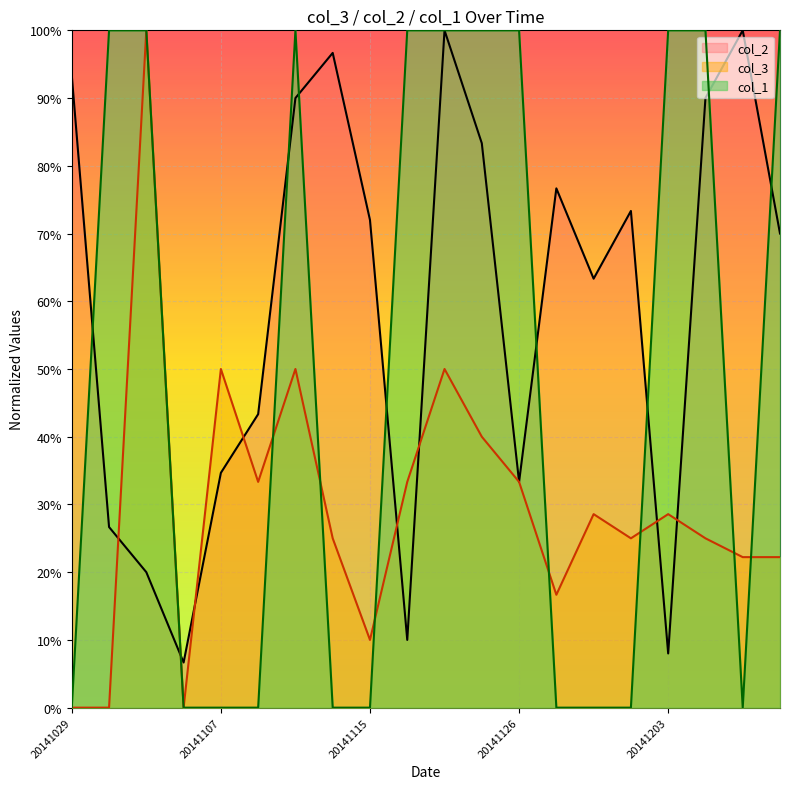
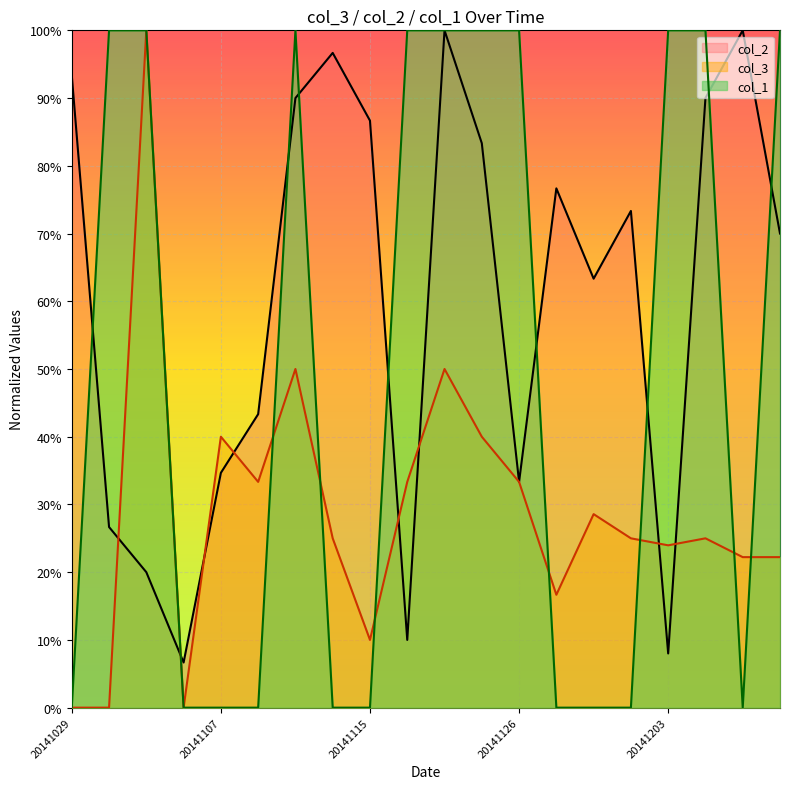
  {
    "col_2": {
      "20141029": "93%",
      "20141107": "35%",
-     "20141115": "72%",
+     "20141115": "87%",
      "20141203": "8%"
    },
    "col_3": {
-     "20141107": "50%",
+     "20141107": "40%",
      "20141115": "10%",
-     "20141203": "29%"
+     "20141203": "24%"
    },
    "col_1": {
      "20141107": "0%",
      "20141115": "0%",
      "20141126": "100%",
      "20141203": "100%"
    }
  }
